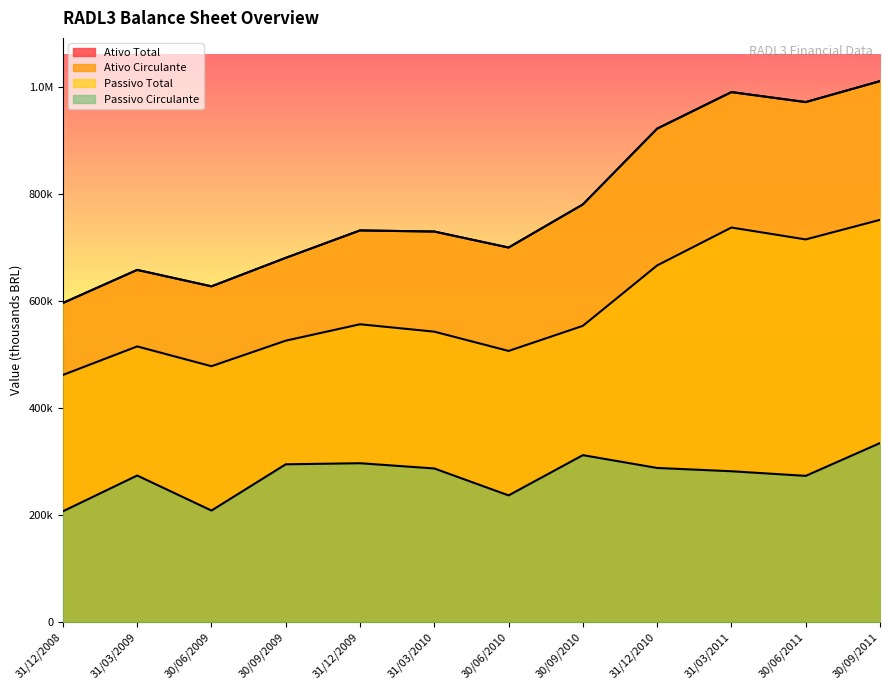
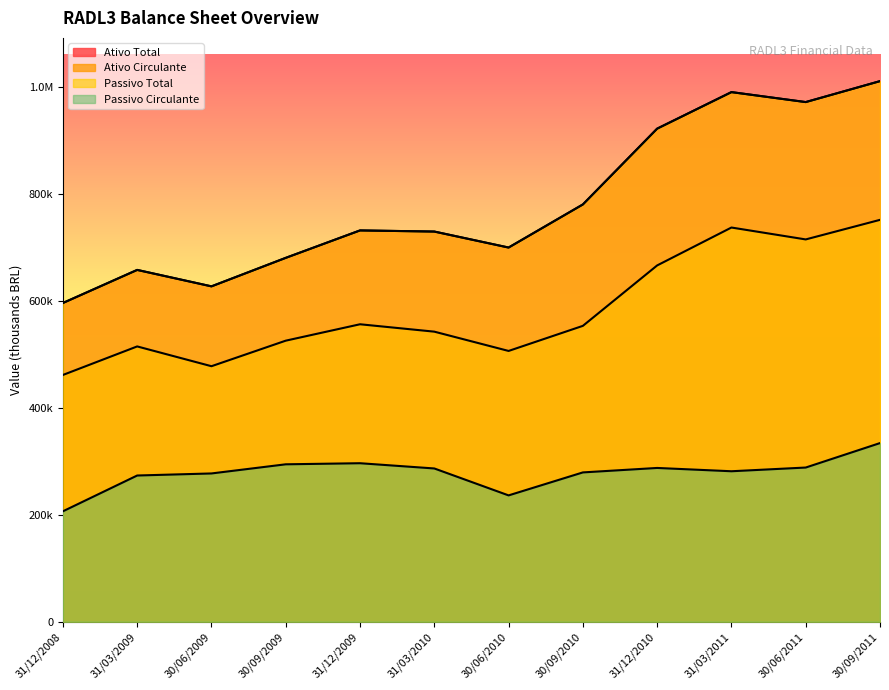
  {
    "Passivo Circulante": {
      "31/12/2008": 210000,
      "31/03/2009": 270000,
-     "30/06/2009": 210000,
+     "30/06/2009": 280000,
      "30/09/2009": 290000,
      "31/12/2009": 300000,
      "31/03/2010": 290000,
      "30/06/2010": 240000,
-     "30/09/2010": 310000,
+     "30/09/2010": 280000,
      "31/12/2010": 290000,
      "31/03/2011": 280000,
-     "30/06/2011": 270000,
+     "30/06/2011": 290000,
      "30/09/2011": 330000
    }
  }
